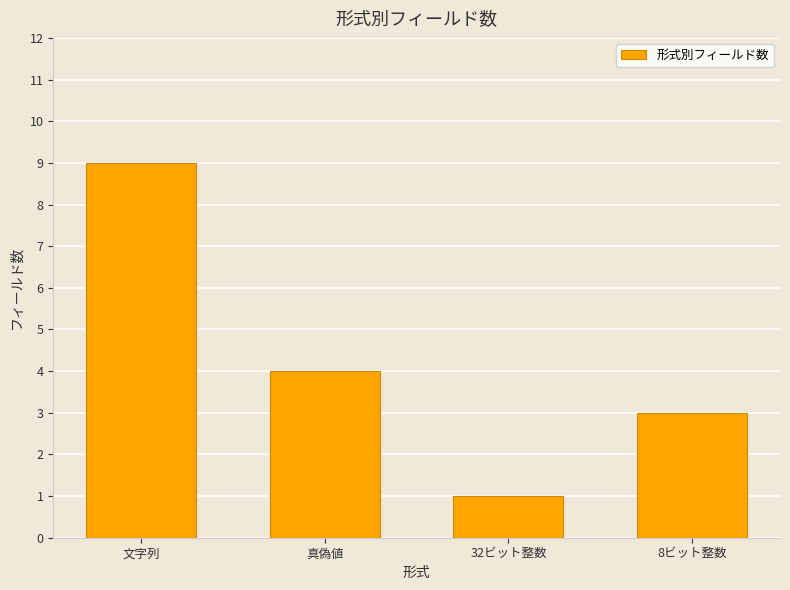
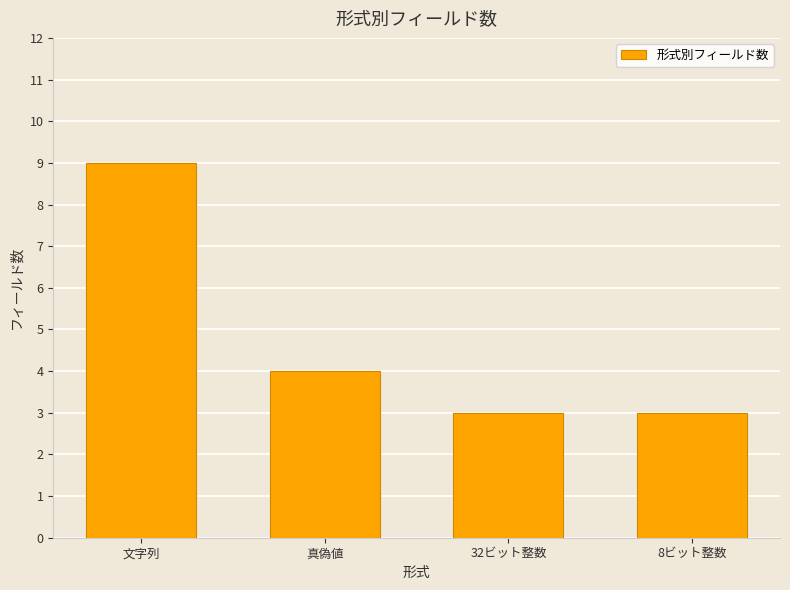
  {
    "文字列": 9,
    "真偽値": 4,
-   "32ビット整数": 1,
+   "32ビット整数": 3,
    "8ビット整数": 3
  }
